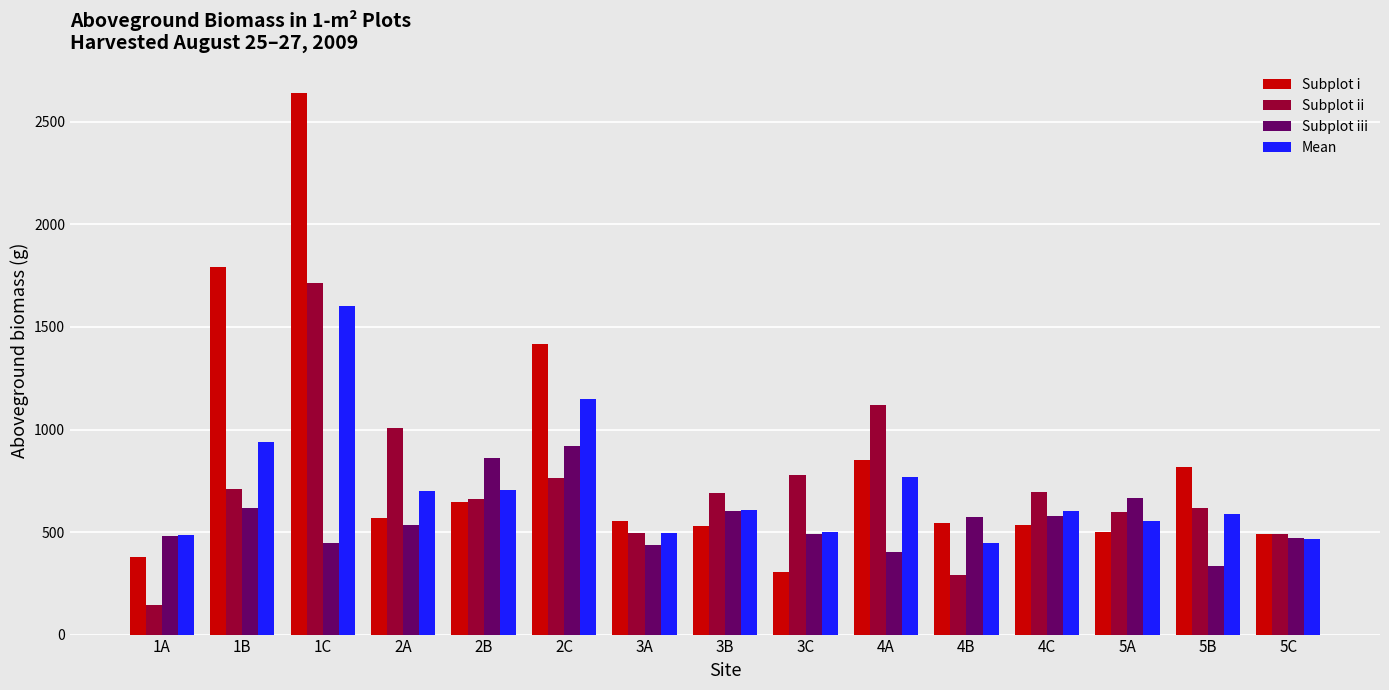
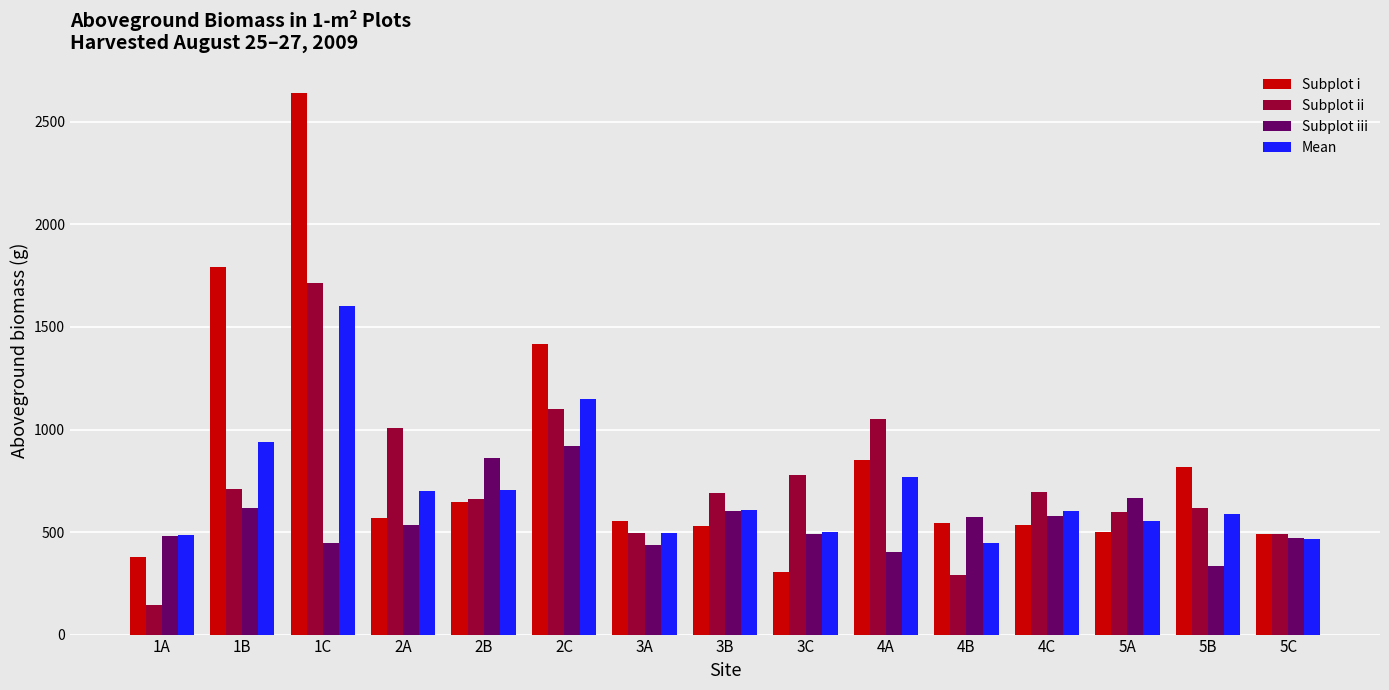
  {
    "Subplot i": {
      "1A": 380,
      "1B": 1790,
      "1C": 2640,
      "2A": 570,
      "2B": 640,
      "2C": 1420,
      "3A": 550,
      "3B": 530,
      "3C": 300,
      "4A": 850,
      "4B": 540,
      "4C": 530,
      "5A": 500,
      "5B": 820,
      "5C": 490
    },
    "Subplot ii": {
      "1A": 140,
      "1B": 710,
      "1C": 1710,
      "2A": 1010,
      "2B": 660,
-     "2C": 760,
+     "2C": 1100,
      "3A": 500,
      "3B": 690,
      "3C": 780,
-     "4A": 1120,
+     "4A": 1050,
      "4B": 290,
      "4C": 690,
      "5A": 600,
      "5B": 620,
      "5C": 490
    },
    "Subplot iii": {
      "1A": 480,
      "1B": 620,
      "1C": 450,
      "2A": 530,
      "2B": 860,
      "2C": 920,
      "3A": 440,
      "3B": 600,
      "3C": 490,
      "4A": 400,
      "4B": 570,
      "4C": 580,
      "5A": 660,
      "5B": 340,
      "5C": 470
    },
    "Mean": {
      "1A": 490,
      "1B": 940,
      "1C": 1600,
      "2A": 700,
      "2B": 700,
      "2C": 1150,
      "3A": 500,
      "3B": 610,
      "3C": 500,
      "4A": 770,
      "4B": 450,
      "4C": 600,
      "5A": 560,
      "5B": 590,
      "5C": 470
    }
  }
